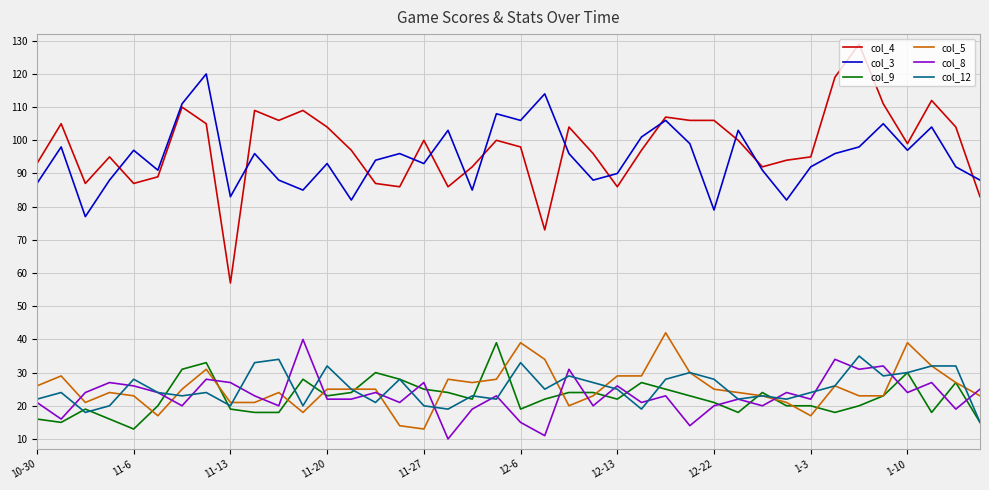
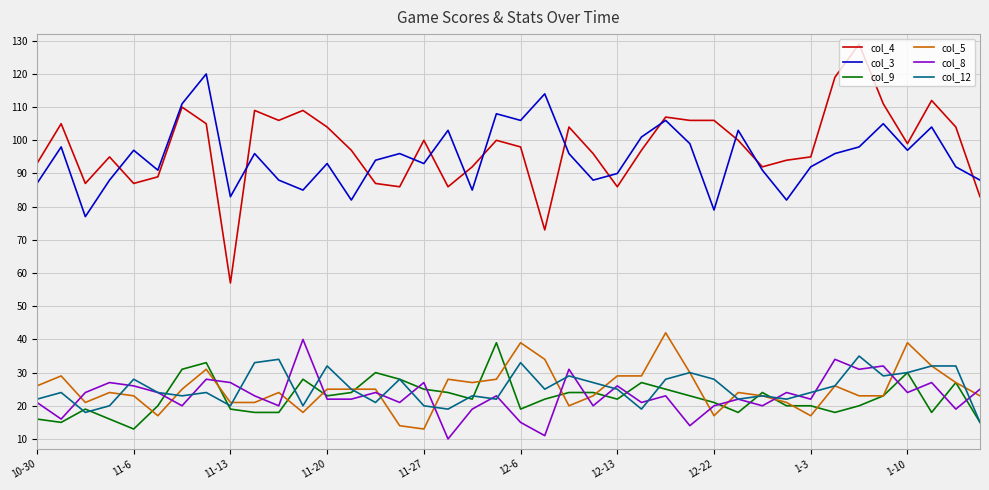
  {
    "col_4": {
      "10-30": 93,
      "11-6": 87,
      "11-13": 57,
      "11-20": 104,
      "11-27": 100,
      "12-6": 98,
      "12-13": 86,
      "12-22": 106,
      "1-3": 95,
      "1-10": 99
    },
    "col_3": {
      "10-30": 87,
      "11-6": 97,
      "11-13": 83,
      "11-20": 93,
      "11-27": 93,
      "12-6": 106,
      "12-13": 90,
      "12-22": 79,
      "1-3": 92,
      "1-10": 97
    },
    "col_9": {
      "10-30": 16,
      "11-6": 13,
      "11-13": 19,
      "11-20": 23,
      "11-27": 25,
      "12-6": 19,
      "12-13": 22,
      "12-22": 21,
      "1-3": 20
    },
    "col_5": {
      "10-30": 26,
      "11-6": 23,
      "11-13": 21,
      "11-20": 25,
      "11-27": 13,
      "12-6": 39,
      "12-13": 29,
-     "12-22": 25,
+     "12-22": 17,
      "1-3": 17,
      "1-10": 39
    },
    "col_8": {
      "10-30": 21,
      "11-6": 26,
      "11-13": 27,
      "11-20": 22,
      "11-27": 27,
      "12-6": 15,
      "12-13": 26,
      "12-22": 20,
      "1-3": 22,
      "1-10": 24
    },
    "col_12": {
      "10-30": 22,
      "11-6": 28,
      "11-13": 20,
      "11-20": 32,
      "11-27": 20,
      "12-6": 33,
      "12-13": 25,
      "12-22": 28,
      "1-3": 24
    }
  }
